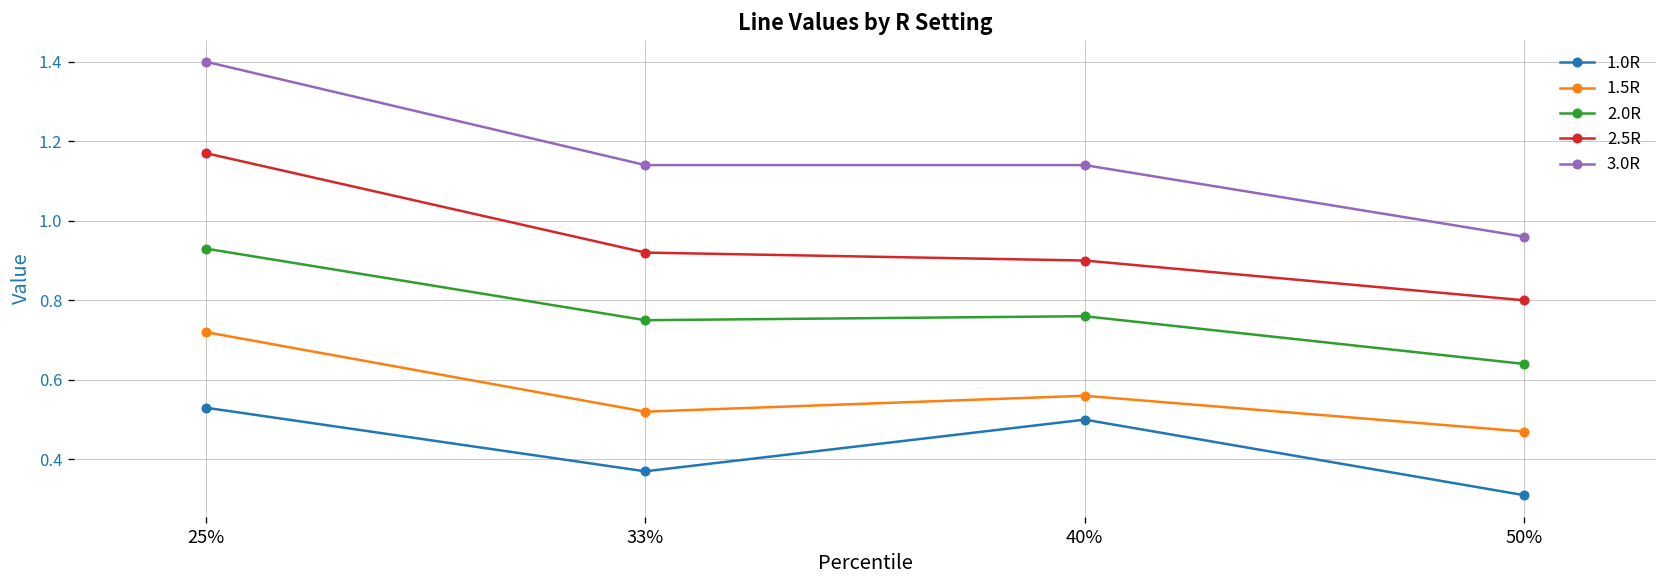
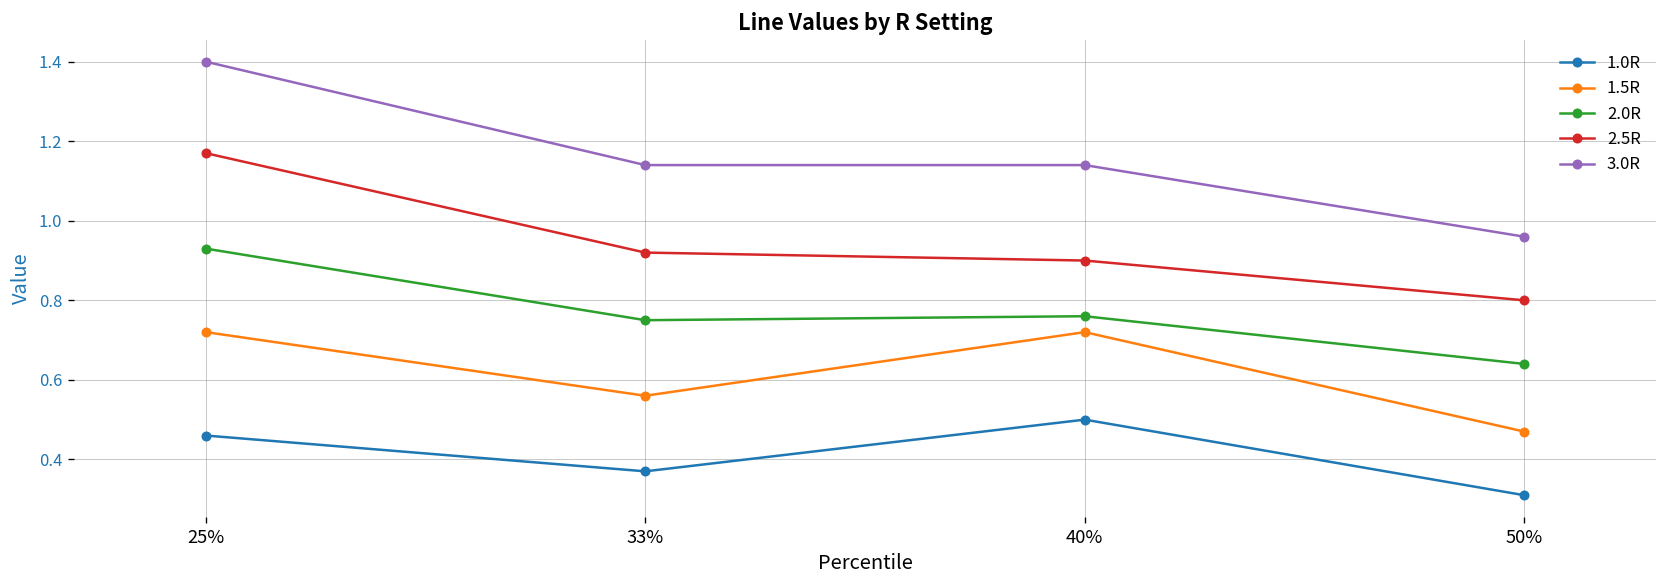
  {
    "1.0R": {
-     "25%": 0.53,
+     "25%": 0.46,
      "33%": 0.37,
      "40%": 0.50,
      "50%": 0.31
    },
    "1.5R": {
      "25%": 0.72,
-     "33%": 0.52,
-     "40%": 0.56,
+     "33%": 0.56,
+     "40%": 0.72,
      "50%": 0.47
    },
    "2.0R": {
      "25%": 0.93,
      "33%": 0.75,
      "40%": 0.76,
      "50%": 0.64
    },
    "2.5R": {
      "25%": 1.17,
      "33%": 0.92,
      "40%": 0.90,
      "50%": 0.80
    },
    "3.0R": {
      "25%": 1.40,
      "33%": 1.14,
      "40%": 1.14,
      "50%": 0.96
    }
  }
